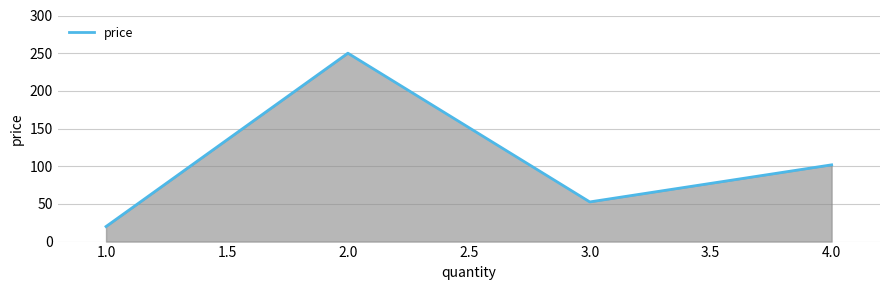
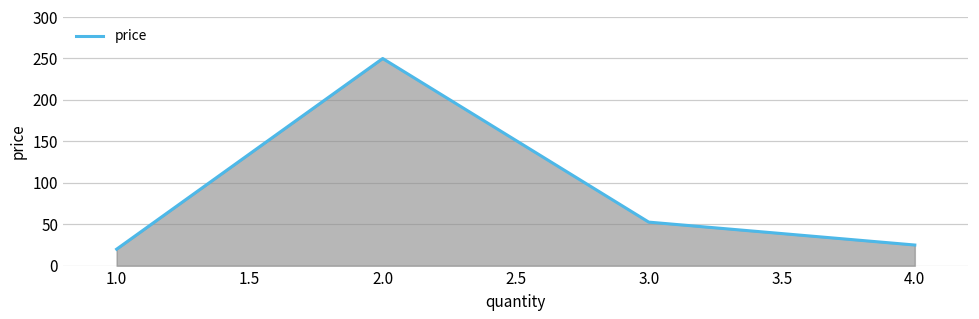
  {
    "1.0": 20,
    "2.0": 250,
    "3.0": 50,
-   "4.0": 100
+   "4.0": 20
  }
